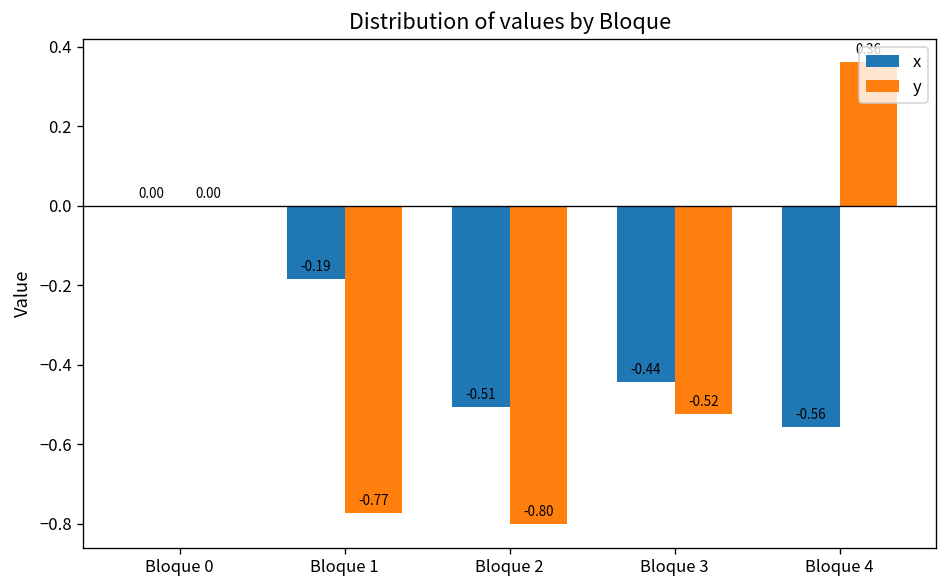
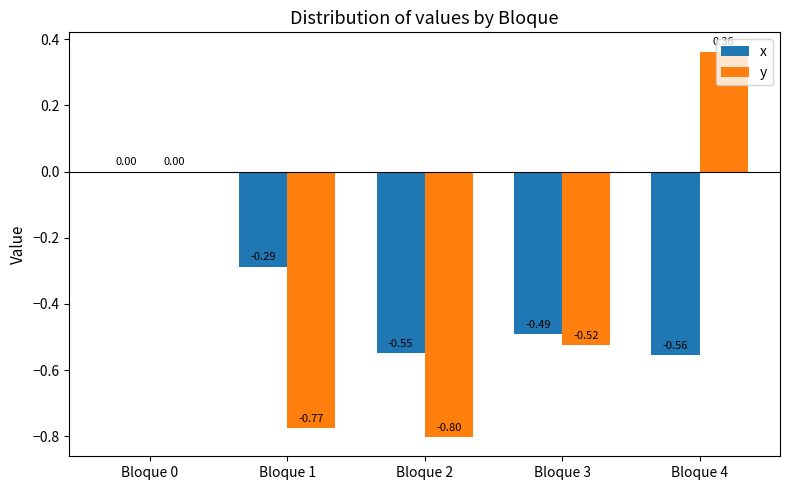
  {
    "x": {
      "Bloque 0": 0.00,
-     "Bloque 1": -0.19,
-     "Bloque 2": -0.51,
-     "Bloque 3": -0.44,
+     "Bloque 1": -0.29,
+     "Bloque 2": -0.55,
+     "Bloque 3": -0.49,
      "Bloque 4": -0.56
    },
    "y": {
      "Bloque 0": 0.00,
      "Bloque 1": -0.77,
      "Bloque 2": -0.80,
      "Bloque 3": -0.52
    }
  }
